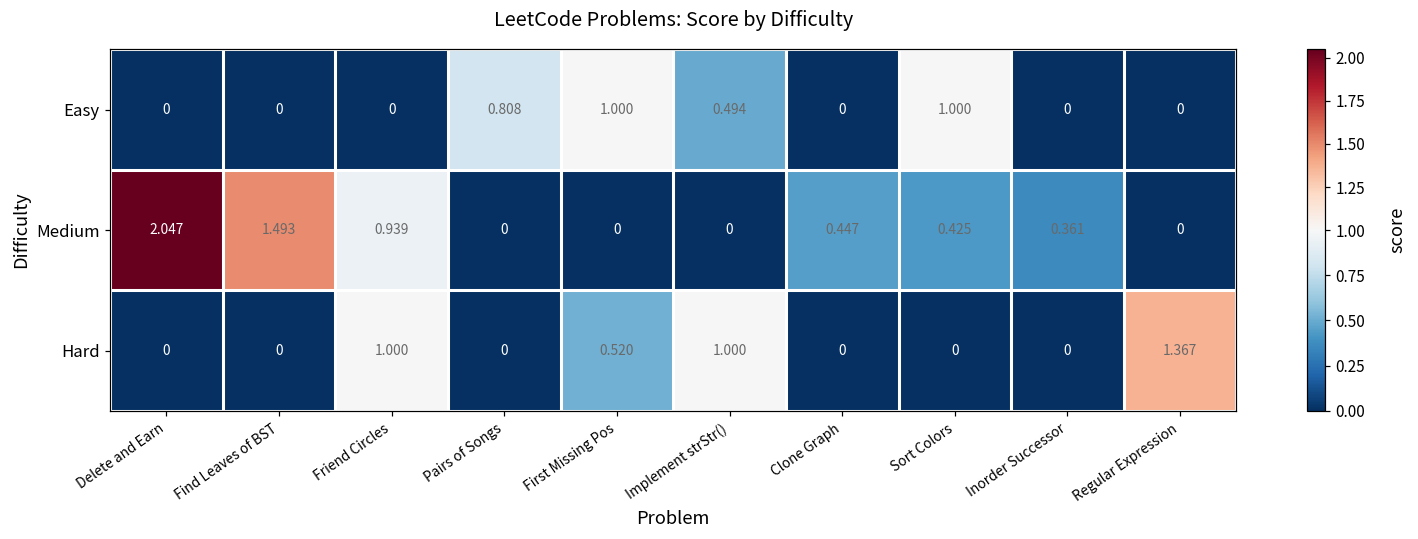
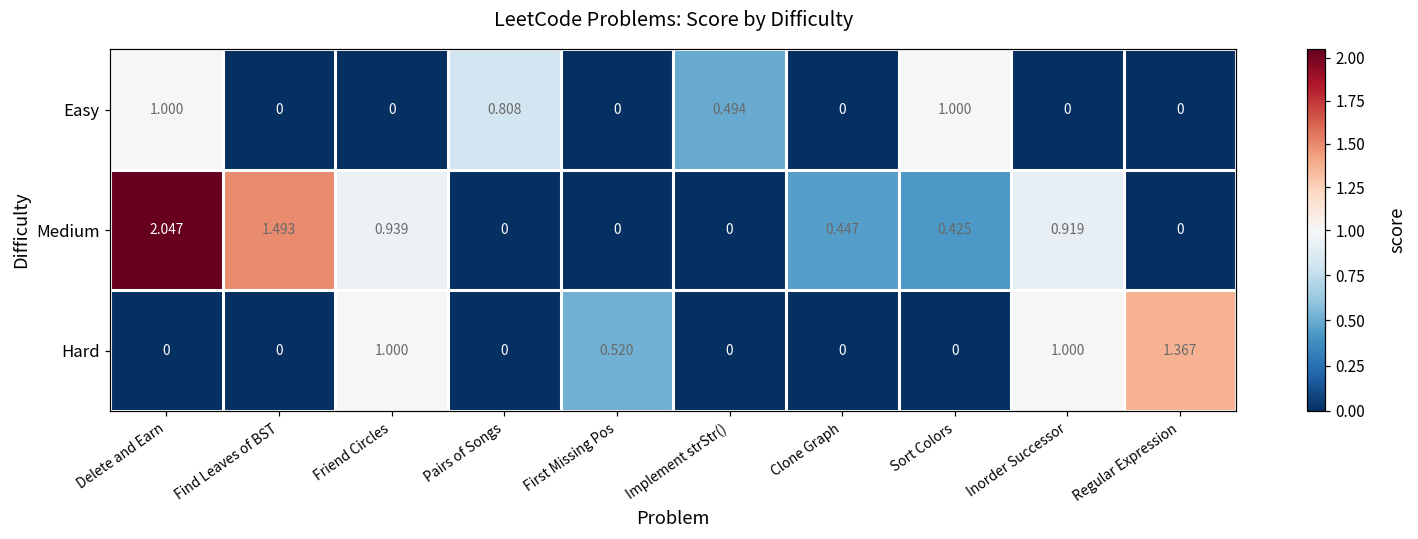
  {
    "Easy": {
-     "Delete and Earn": 0,
+     "Delete and Earn": 1.000,
      "Find Leaves of BST": 0,
      "Friend Circles": 0,
      "Pairs of Songs": 0.808,
-     "First Missing Pos": 1.000,
+     "First Missing Pos": 0,
      "Implement strStr()": 0.494,
      "Clone Graph": 0,
      "Sort Colors": 1.000,
      "Inorder Successor": 0,
      "Regular Expression": 0
    },
    "Medium": {
      "Delete and Earn": 2.047,
      "Find Leaves of BST": 1.493,
      "Friend Circles": 0.939,
      "Pairs of Songs": 0,
      "First Missing Pos": 0,
      "Implement strStr()": 0,
      "Clone Graph": 0.447,
      "Sort Colors": 0.425,
-     "Inorder Successor": 0.361,
+     "Inorder Successor": 0.919,
      "Regular Expression": 0
    },
    "Hard": {
      "Delete and Earn": 0,
      "Find Leaves of BST": 0,
      "Friend Circles": 1.000,
      "Pairs of Songs": 0,
      "First Missing Pos": 0.520,
-     "Implement strStr()": 1.000,
+     "Implement strStr()": 0,
      "Clone Graph": 0,
      "Sort Colors": 0,
-     "Inorder Successor": 0,
+     "Inorder Successor": 1.000,
      "Regular Expression": 1.367
    }
  }
